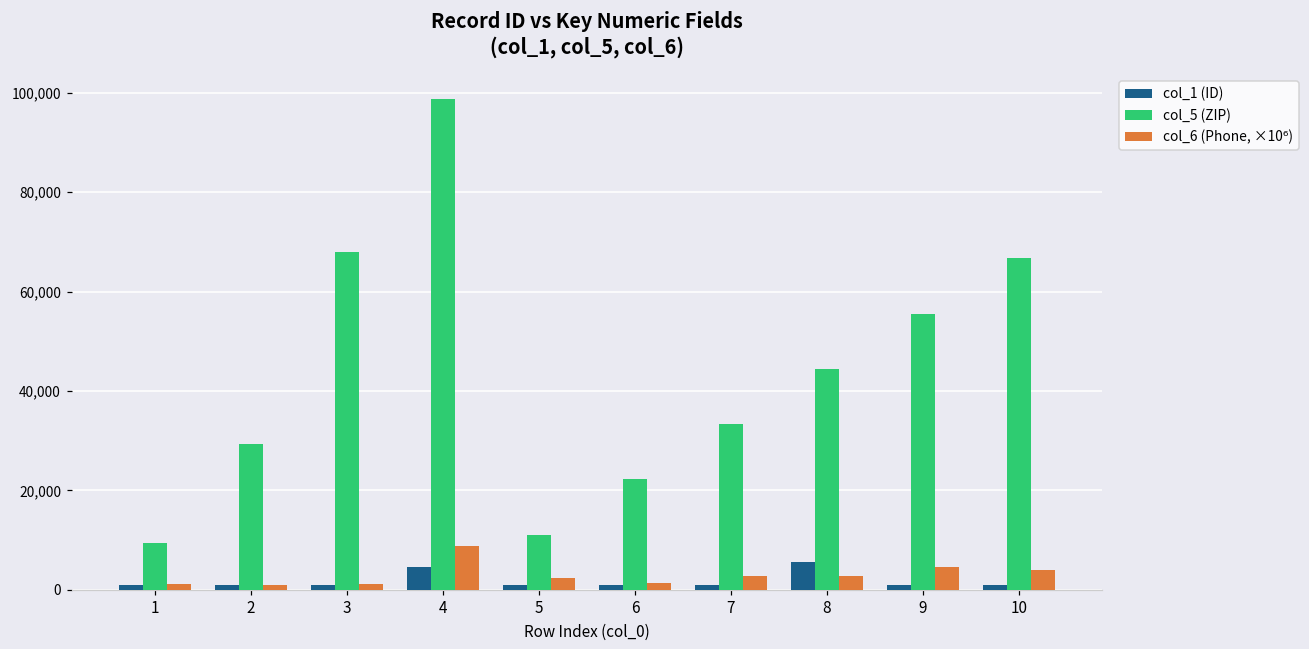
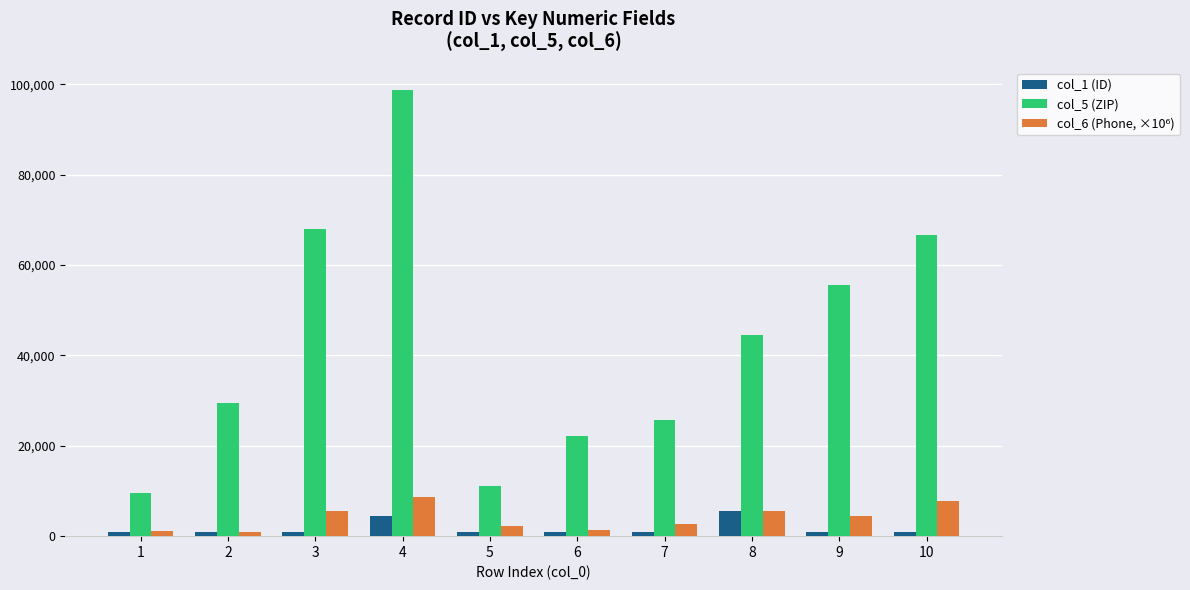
  {
    "col_1 (ID)": {
      "1": "1,000",
      "2": "1,000",
      "3": "1,000",
      "4": "4,000",
      "5": "1,000",
      "6": "1,000",
      "7": "1,000",
      "8": "5,000",
      "9": "1,000",
      "10": "1,000"
    },
    "col_5 (ZIP)": {
      "1": "10,000",
      "2": "29,000",
      "3": "68,000",
      "4": "99,000",
      "5": "11,000",
      "6": "22,000",
-     "7": "33,000",
+     "7": "26,000",
      "8": "44,000",
      "9": "56,000",
      "10": "67,000"
    },
    "col_6 (Phone, ×10⁶)": {
      "1": "1,000",
      "2": "1,000",
-     "3": "1,000",
+     "3": "6,000",
      "4": "9,000",
      "5": "2,000",
      "6": "1,000",
      "7": "3,000",
-     "8": "3,000",
+     "8": "6,000",
      "9": "5,000",
-     "10": "4,000"
+     "10": "8,000"
    }
  }
